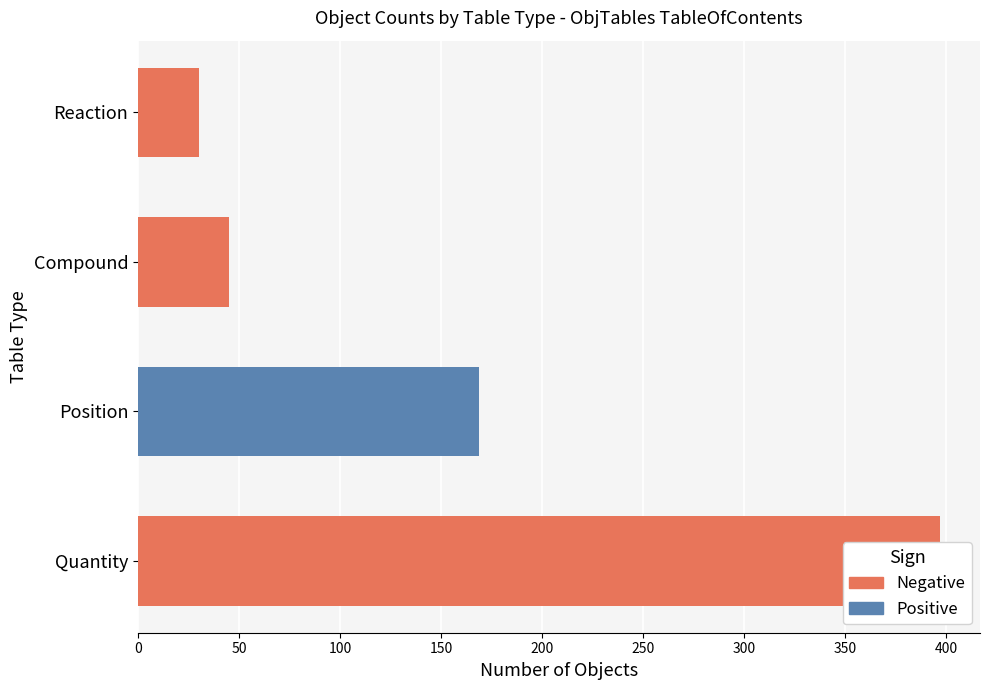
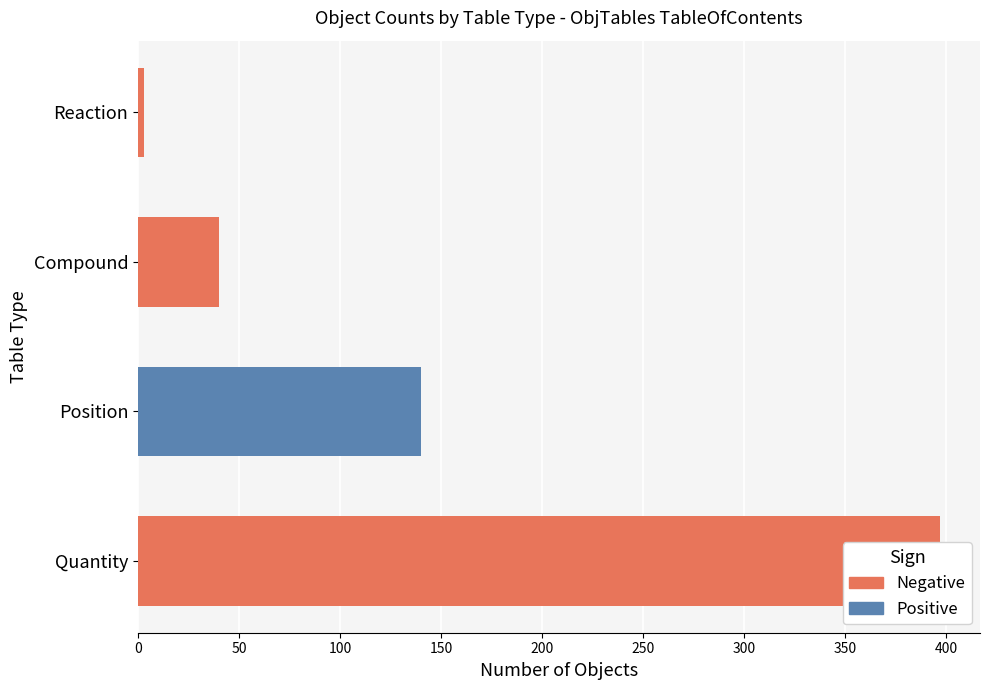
  {
    "Negative": {
-     "Reaction": 30,
-     "Compound": 45,
+     "Reaction": 3,
+     "Compound": 40,
      "Position": 0
    },
    "Positive": {
      "Reaction": 0,
      "Compound": 0,
-     "Position": 169,
+     "Position": 140,
      "Quantity": 0
    }
  }
